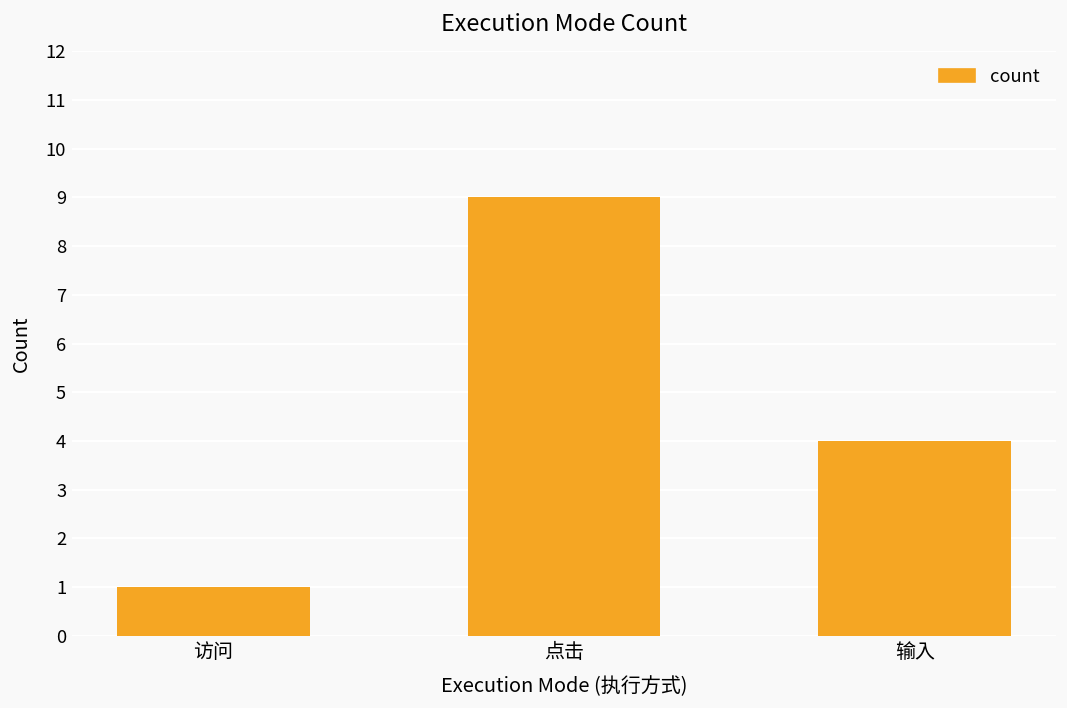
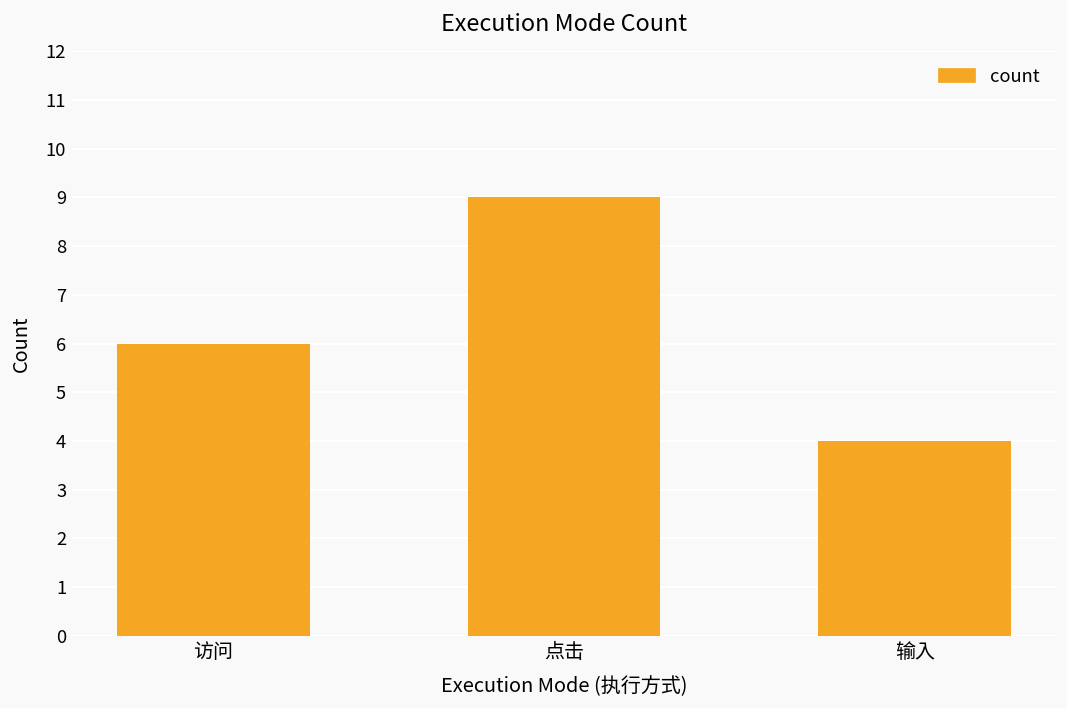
  {
-   "访问": 1,
+   "访问": 6,
    "点击": 9,
    "输入": 4
  }
